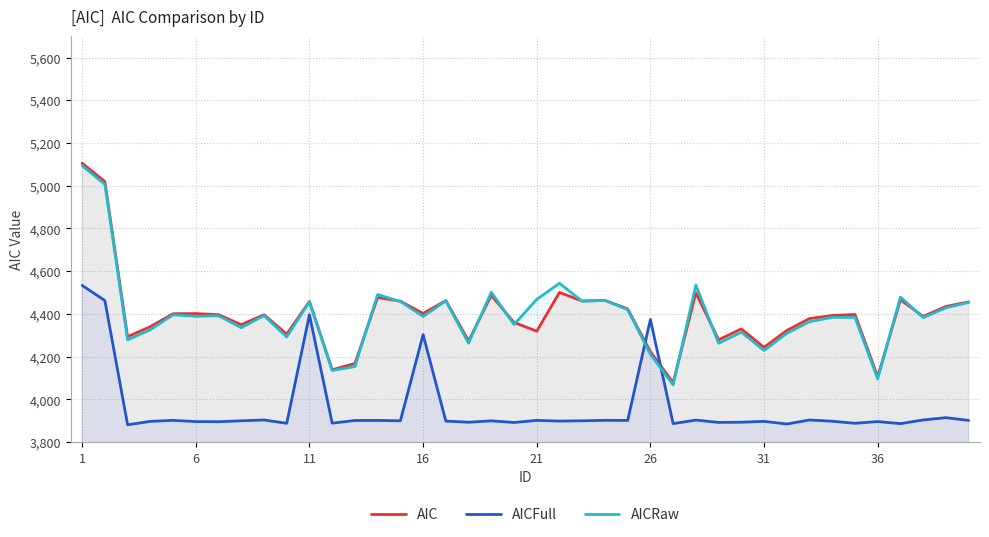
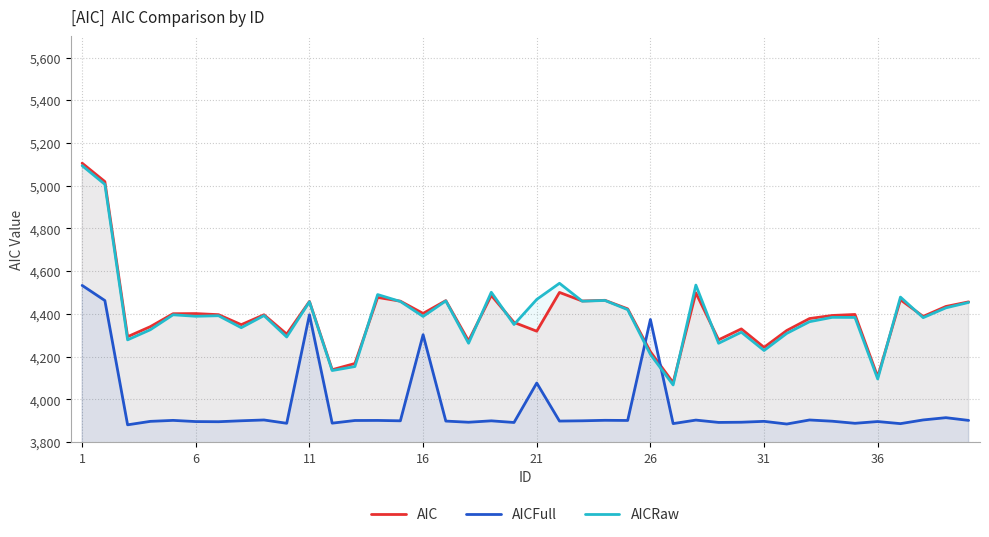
  {
    "AIC": {
      "6": "4,400",
      "16": "4,400",
      "21": "4,320",
      "26": "4,220",
      "31": "4,240"
    },
    "AICFull": {
      "1": "4,530",
      "6": "3,900",
      "11": "4,400",
      "16": "4,300",
-     "21": "3,900",
+     "21": "4,080",
      "26": "4,370",
      "31": "3,900",
      "36": "3,900"
    },
    "AICRaw": {
      "6": "4,390",
      "16": "4,390",
      "21": "4,470",
      "26": "4,210",
      "31": "4,230"
    }
  }
